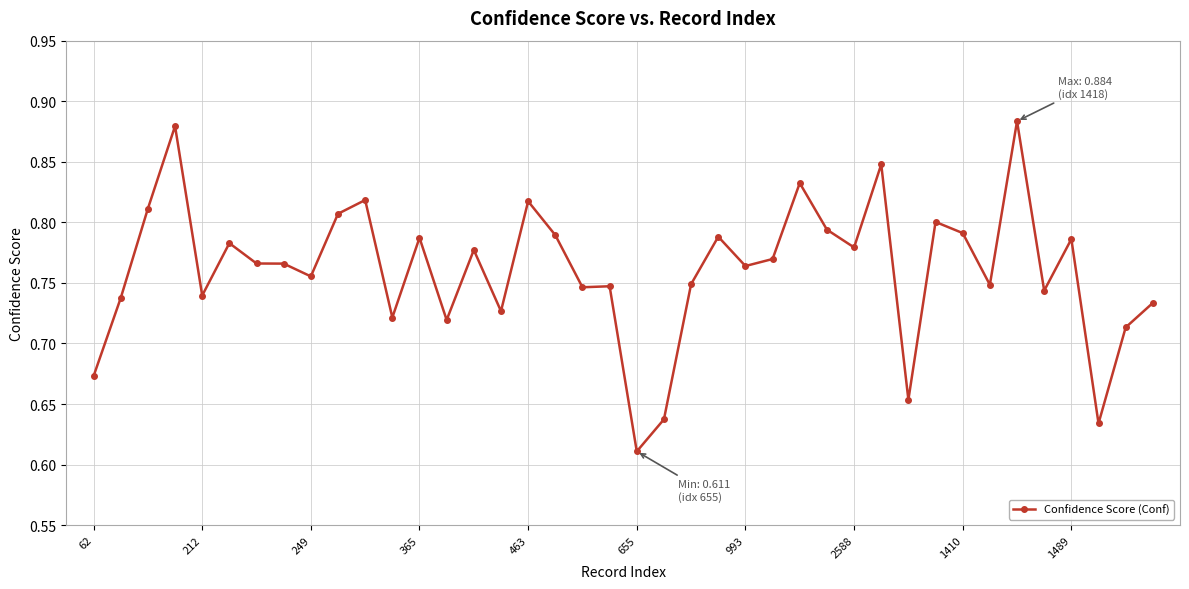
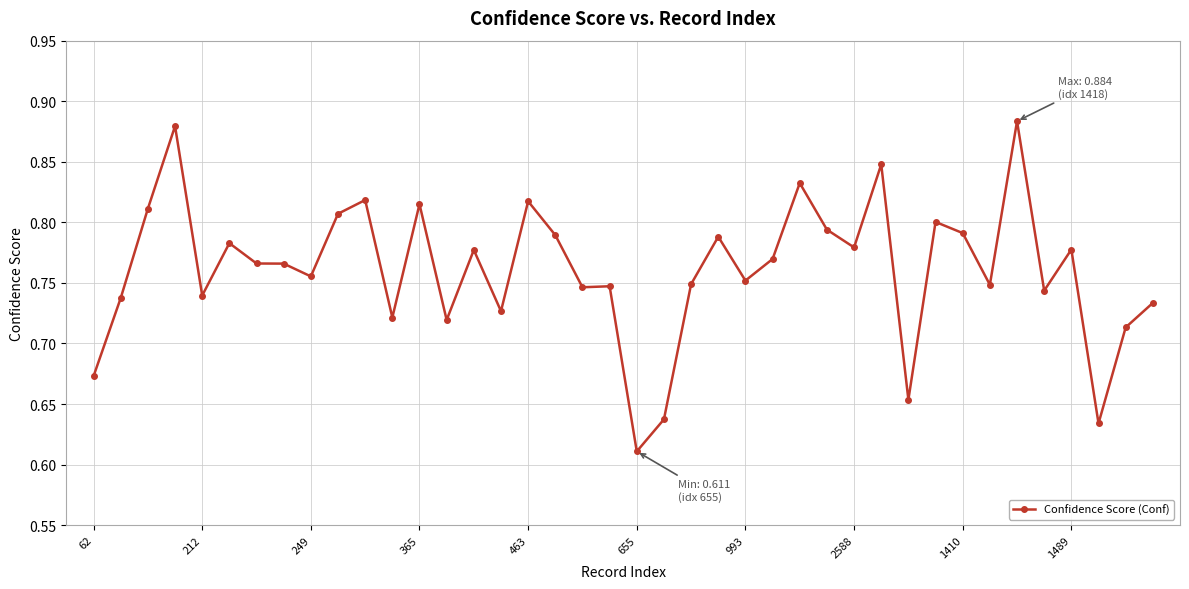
  {
    "62": 0.673,
    "212": 0.740,
    "249": 0.755,
-   "365": 0.787,
+   "365": 0.815,
    "463": 0.817,
-   "993": 0.764,
+   "993": 0.752,
    "2588": 0.779,
    "1410": 0.791,
-   "1489": 0.786
+   "1489": 0.778
  }
